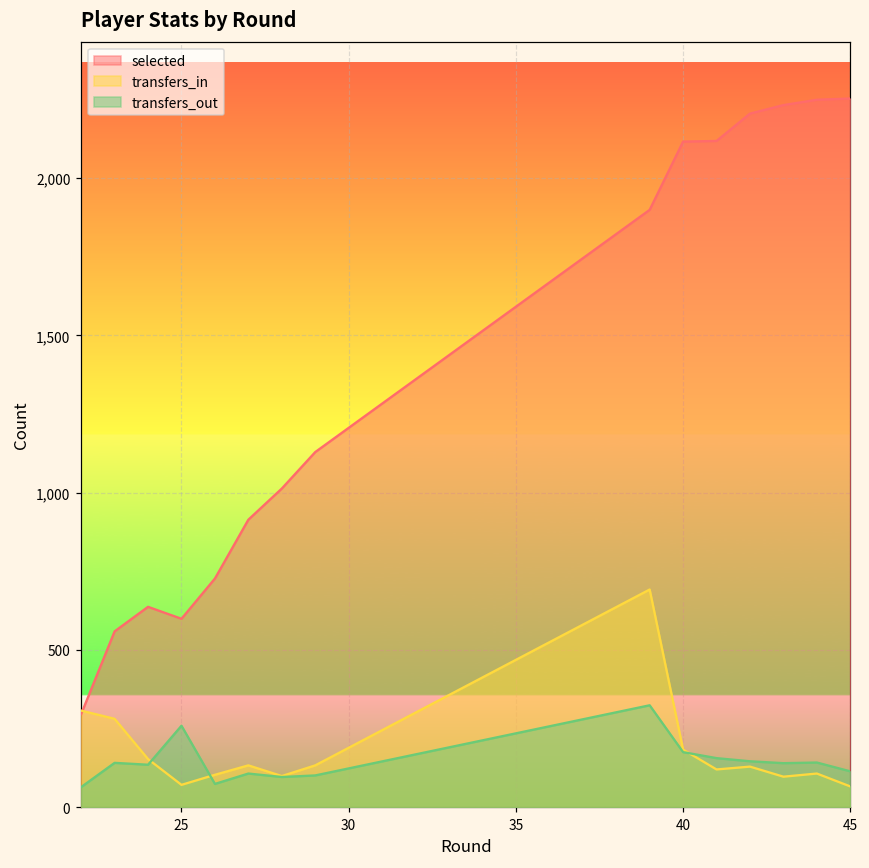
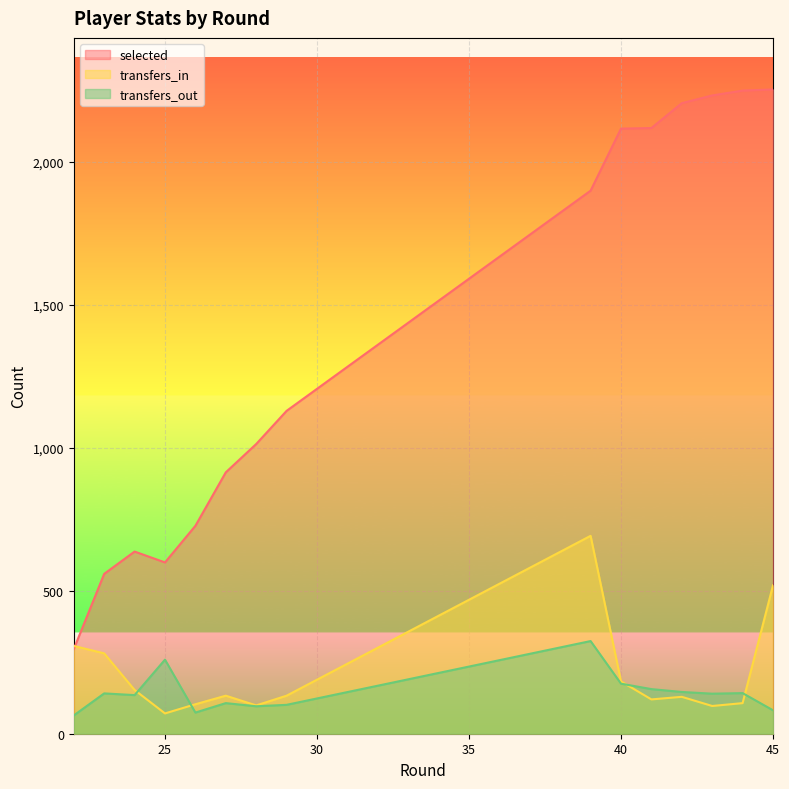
  {
    "selected": {
      "25": "600",
      "40": "2,120",
      "45": "2,250"
    },
    "transfers_in": {
      "25": "70",
-     "45": "70"
+     "45": "520"
    },
    "transfers_out": {
      "25": "260",
-     "45": "110"
+     "45": "80"
    }
  }
